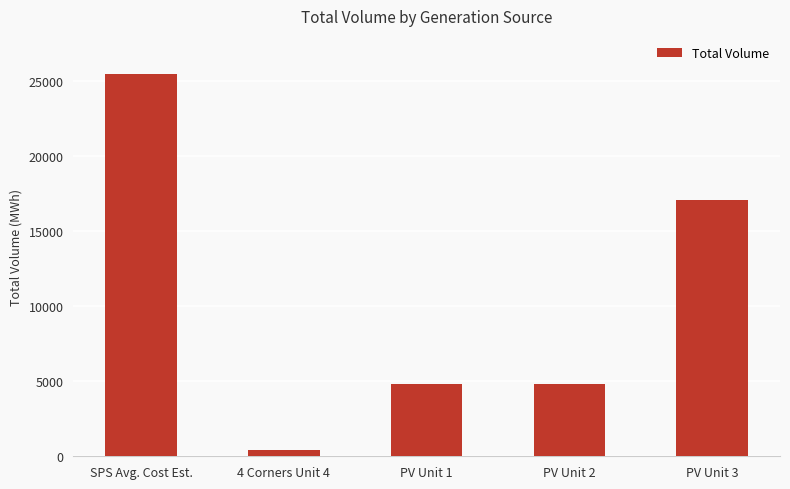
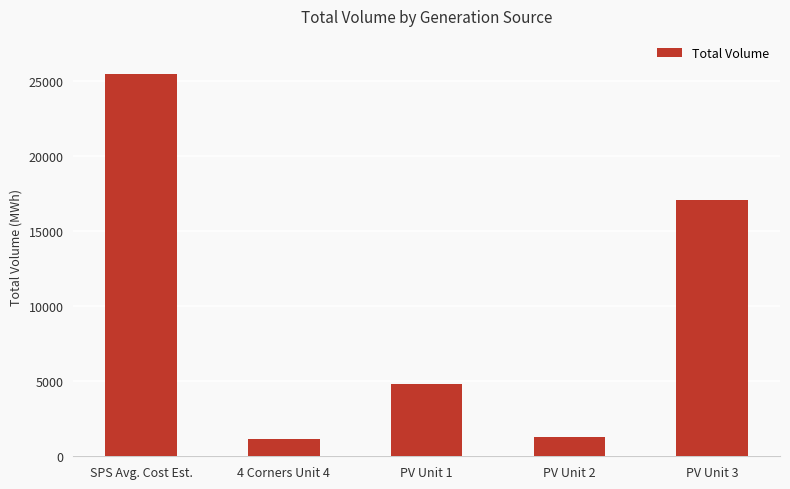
  {
    "SPS Avg. Cost Est.": 25400,
-   "4 Corners Unit 4": 400,
+   "4 Corners Unit 4": 1200,
    "PV Unit 1": 4800,
-   "PV Unit 2": 4800,
+   "PV Unit 2": 1300,
    "PV Unit 3": 17100
  }
